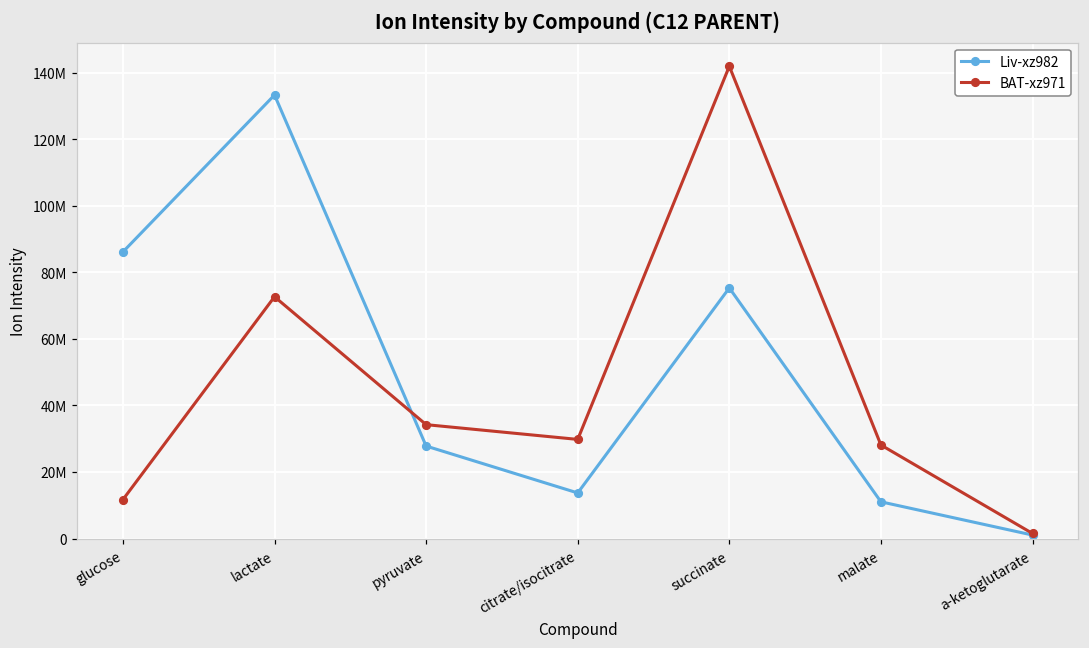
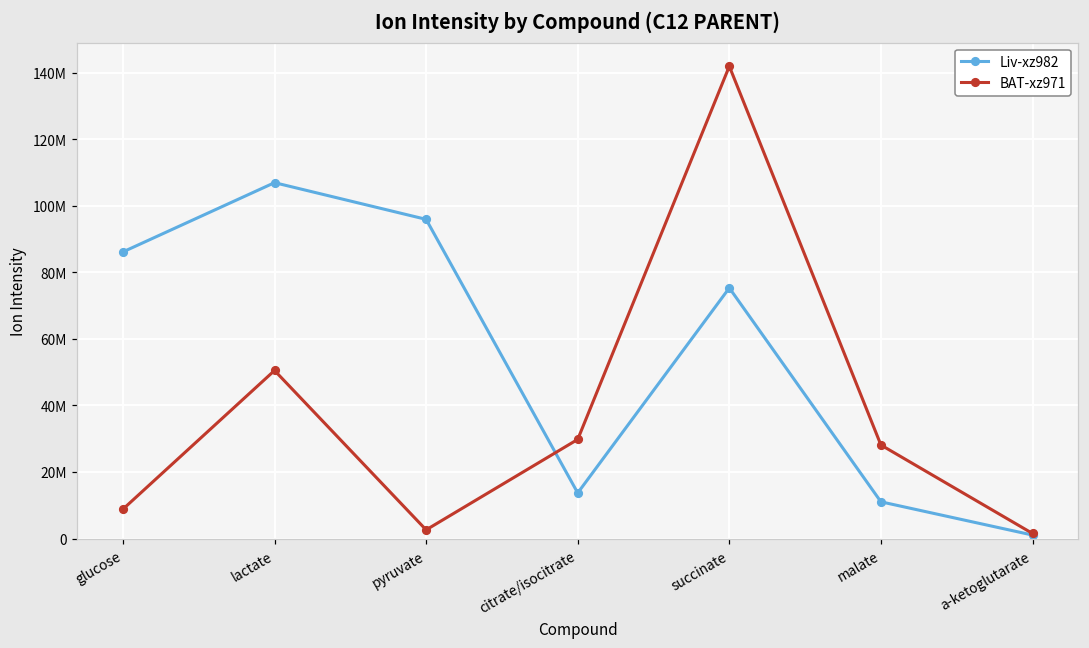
  {
    "Liv-xz982": {
      "glucose": 86000000,
-     "lactate": 133000000,
-     "pyruvate": 28000000,
+     "lactate": 107000000,
+     "pyruvate": 96000000,
      "citrate/isocitrate": 14000000,
      "succinate": 75000000,
      "malate": 11000000
    },
    "BAT-xz971": {
-     "glucose": 12000000,
-     "lactate": 73000000,
-     "pyruvate": 34000000,
+     "glucose": 9000000,
+     "lactate": 51000000,
+     "pyruvate": 3000000,
      "citrate/isocitrate": 30000000,
      "succinate": 142000000,
      "malate": 28000000
    }
  }
